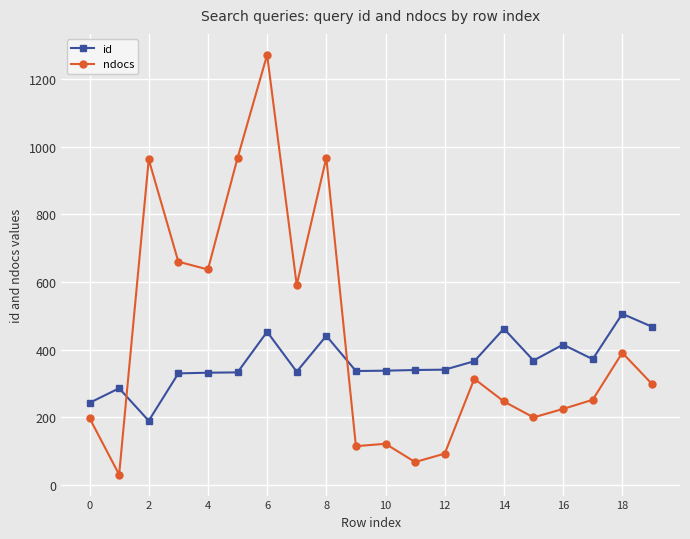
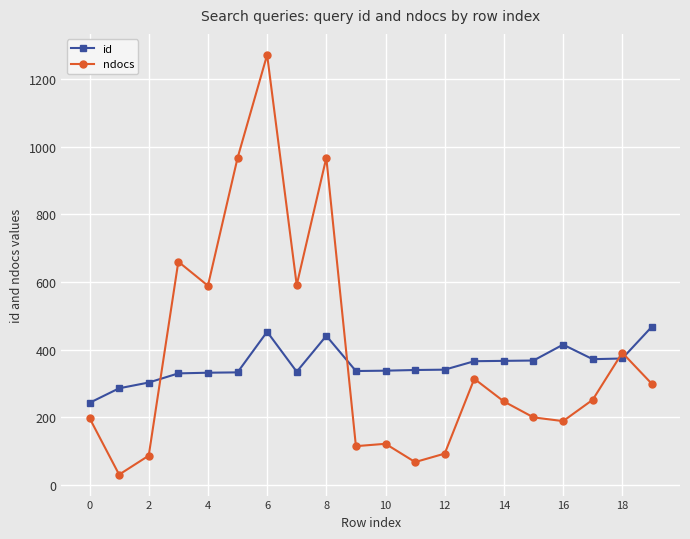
  {
    "id": {
      "0": 240,
-     "2": 190,
+     "2": 300,
      "4": 330,
      "6": 450,
      "8": 440,
      "10": 340,
      "12": 340,
-     "14": 460,
+     "14": 370,
      "16": 420,
-     "18": 510
+     "18": 370
    },
    "ndocs": {
      "0": 200,
-     "2": 960,
-     "4": 640,
+     "2": 90,
+     "4": 590,
      "6": 1270,
      "8": 970,
      "10": 120,
      "12": 90,
      "14": 250,
-     "16": 230,
+     "16": 190,
      "18": 390
    }
  }
